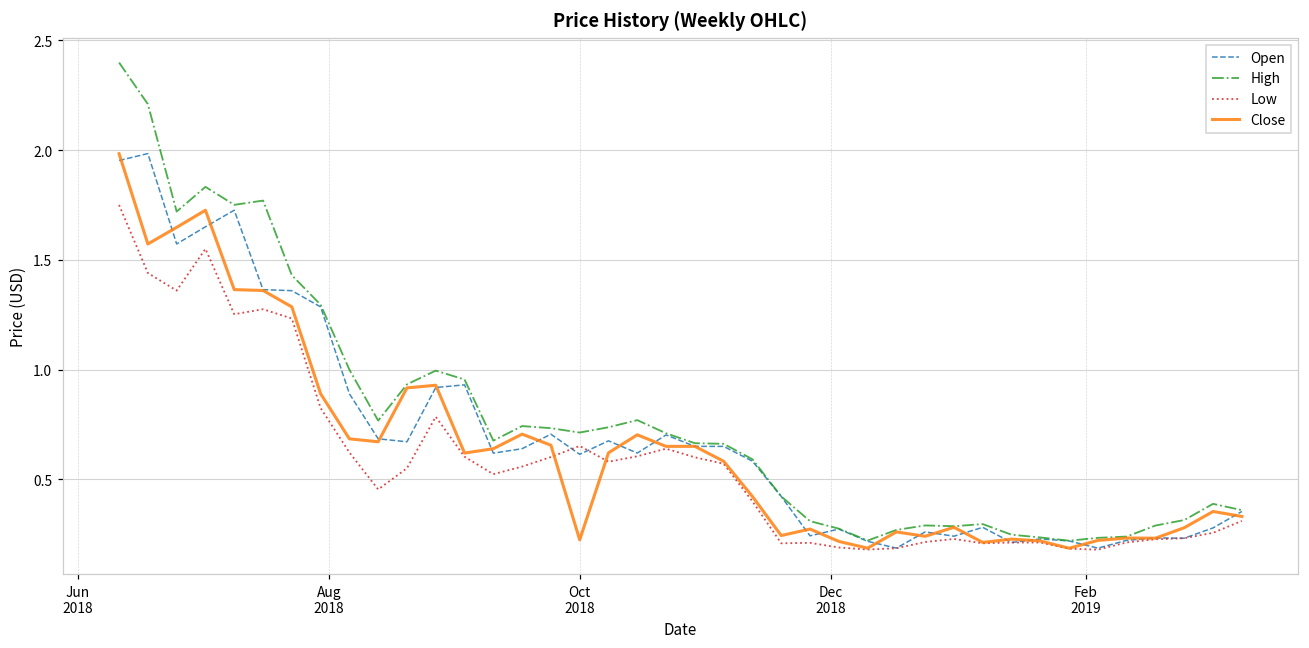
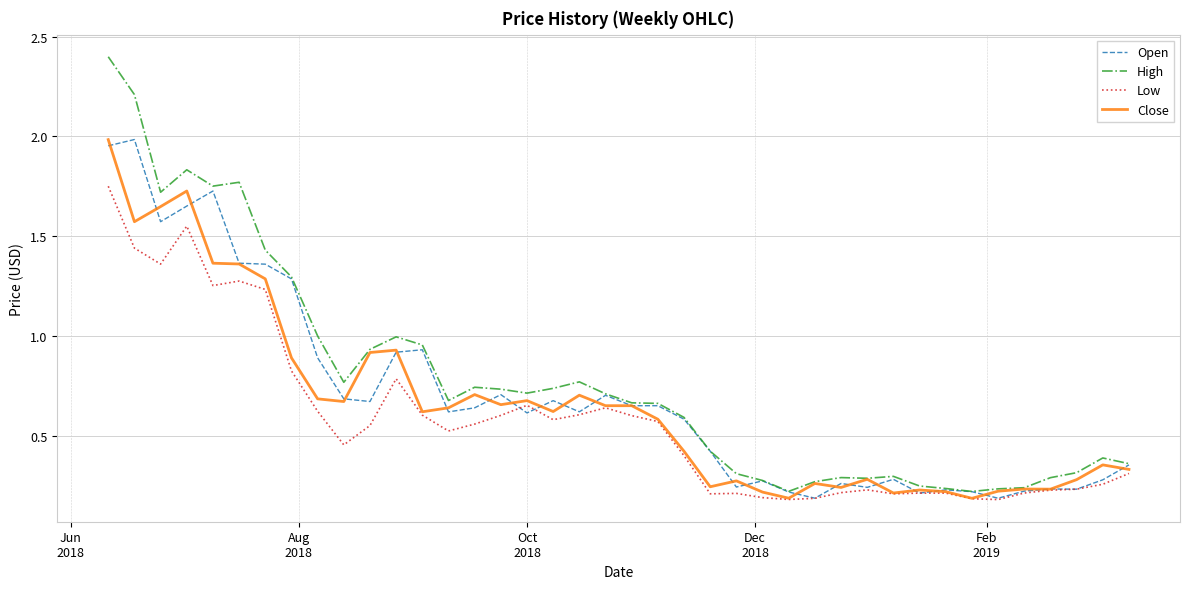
  {
    "Open": {
      "Oct 2018": 0.61
    },
    "High": {
      "Oct 2018": 0.71
    },
    "Low": {
      "Oct 2018": 0.65
    },
    "Close": {
-     "Oct 2018": 0.23
+     "Oct 2018": 0.68
    }
  }
